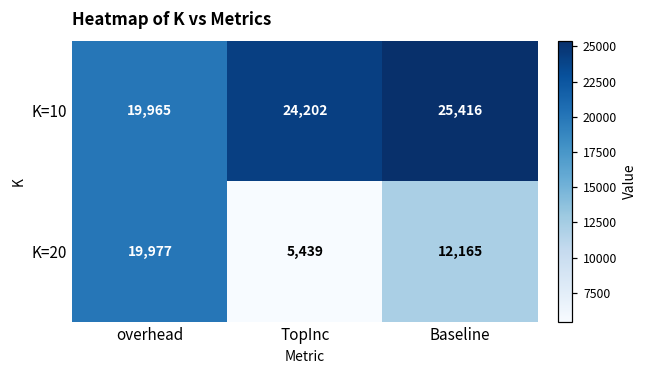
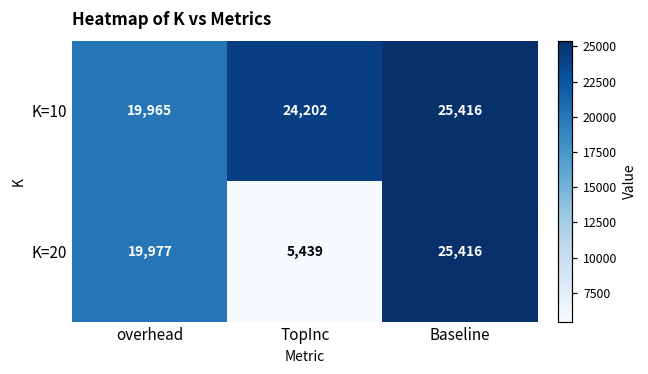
  {
    "K=10": {
      "overhead": "19,965",
      "TopInc": "24,202",
      "Baseline": "25,416"
    },
    "K=20": {
      "overhead": "19,977",
      "TopInc": "5,439",
-     "Baseline": "12,165"
+     "Baseline": "25,416"
    }
  }
